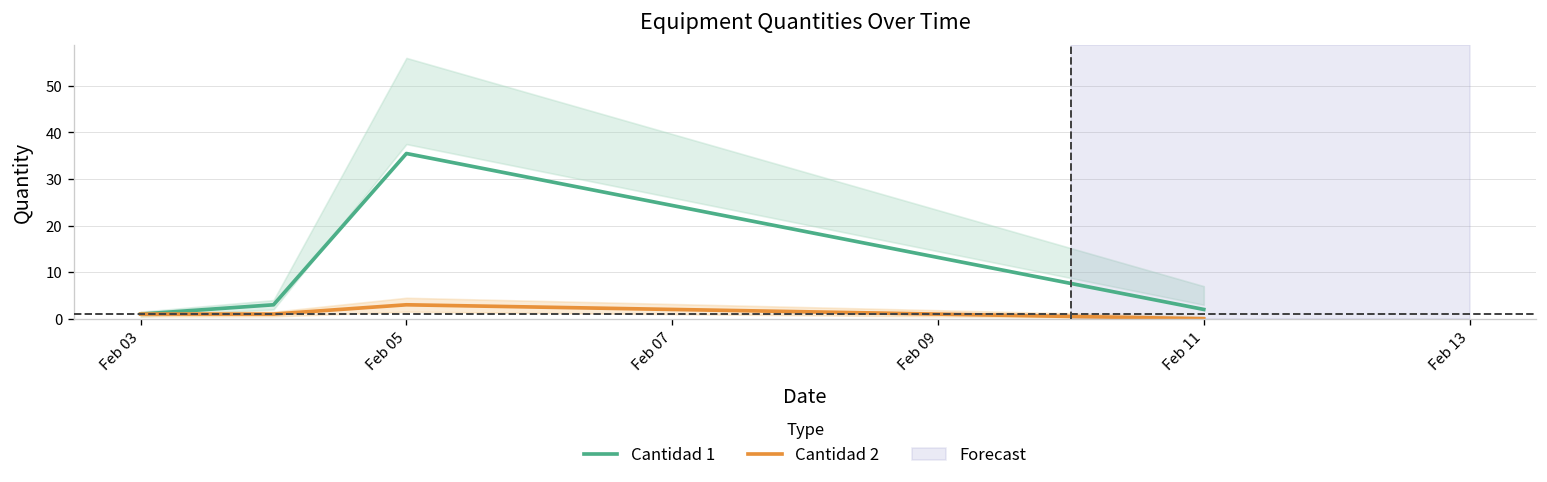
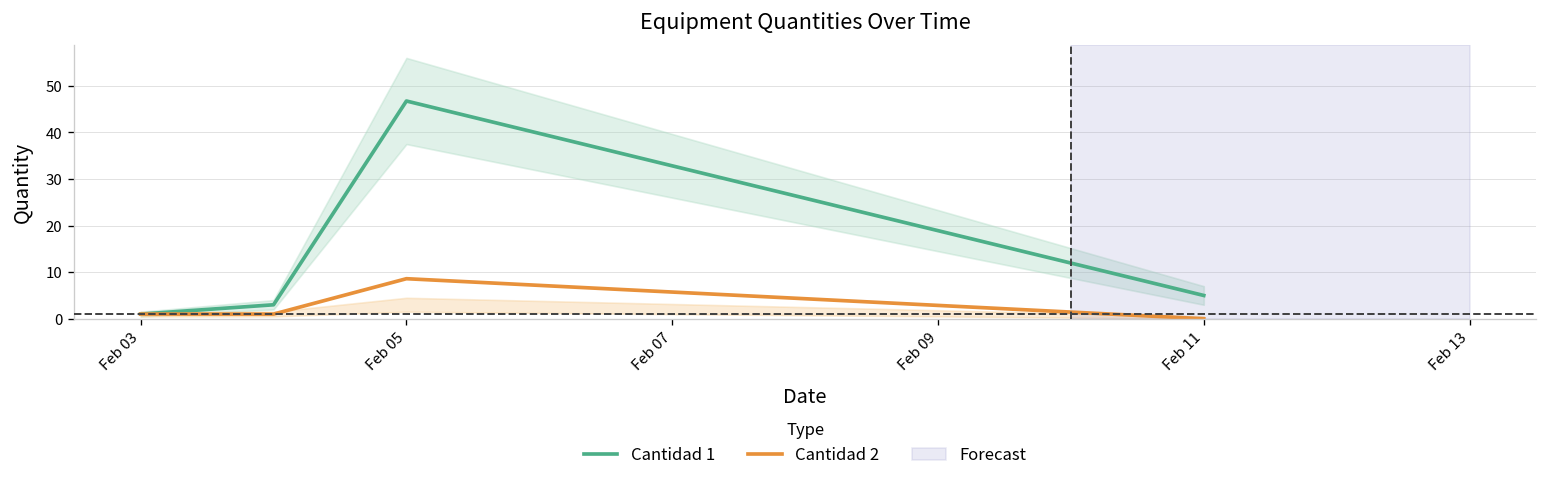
  {
    "Cantidad 1": {
-     "Feb 05": 35,
-     "Feb 11": 2
+     "Feb 05": 47,
+     "Feb 11": 5
    },
    "Cantidad 2": {
-     "Feb 05": 3
+     "Feb 05": 9
    }
  }
